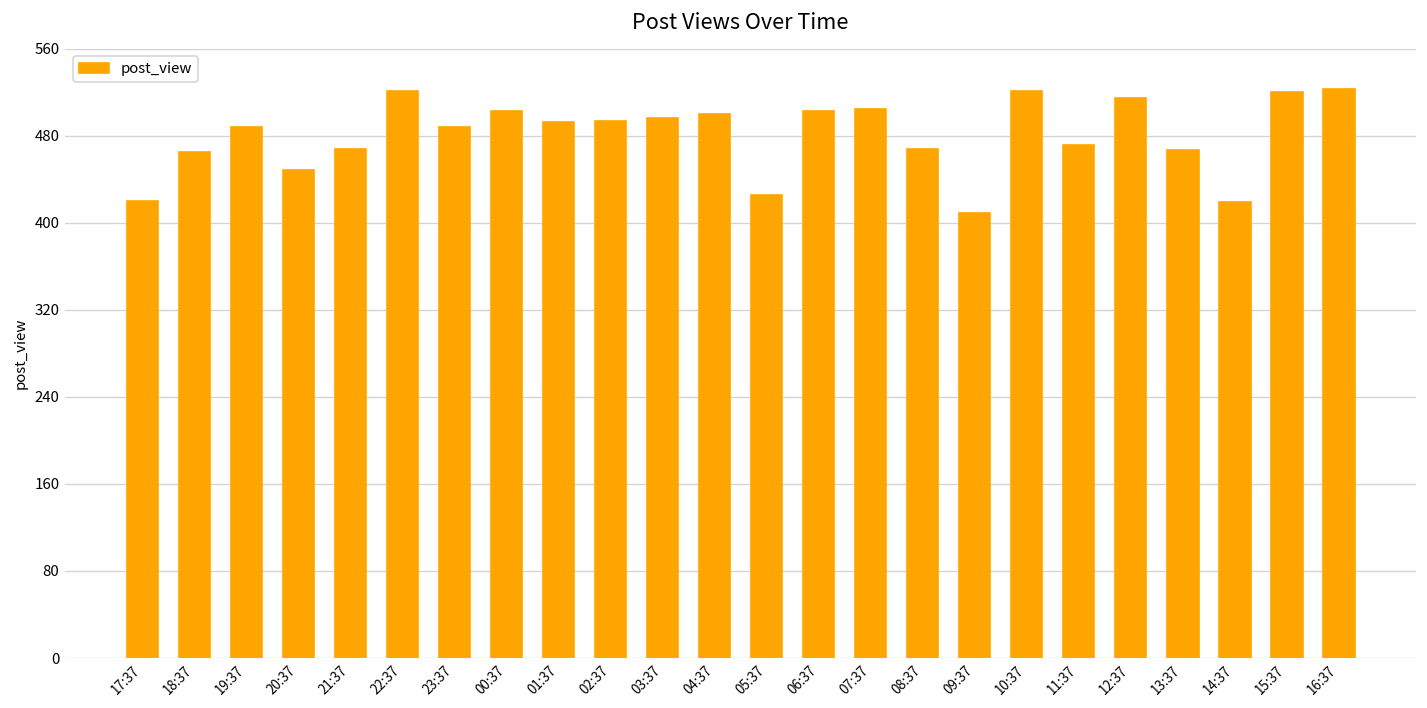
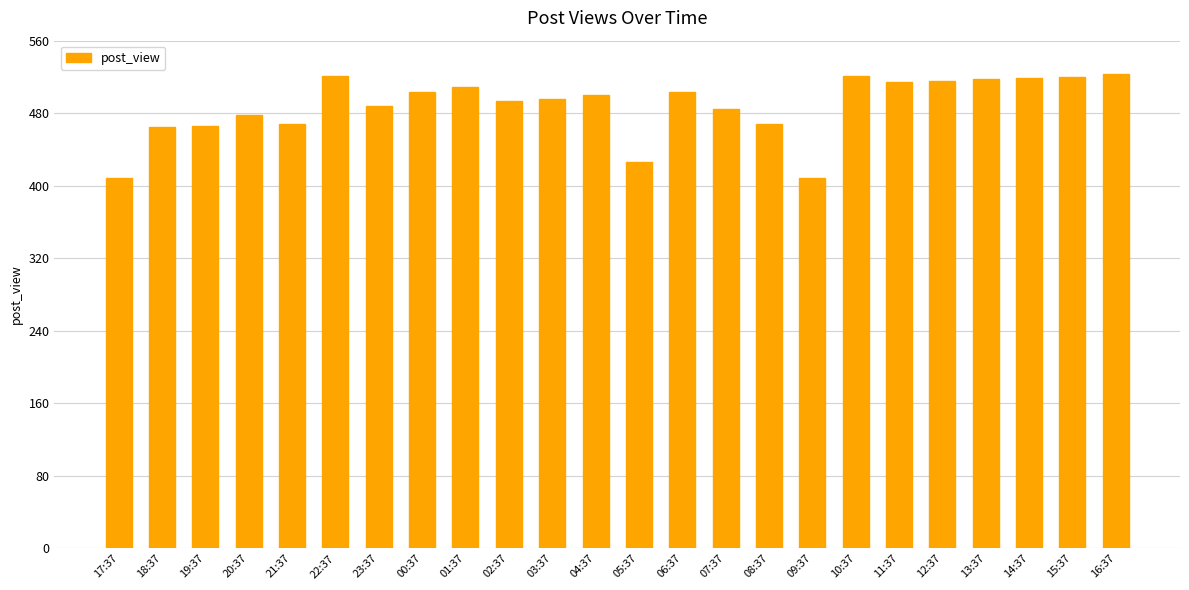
  {
-   "17:37": 420,
+   "17:37": 410,
    "18:37": 470,
-   "19:37": 490,
-   "20:37": 450,
+   "19:37": 470,
+   "20:37": 480,
    "21:37": 470,
    "22:37": 520,
    "23:37": 490,
    "00:37": 500,
-   "01:37": 490,
+   "01:37": 510,
    "02:37": 490,
    "03:37": 500,
    "04:37": 500,
    "05:37": 430,
    "06:37": 500,
-   "07:37": 510,
+   "07:37": 490,
    "08:37": 470,
    "09:37": 410,
    "10:37": 520,
-   "11:37": 470,
+   "11:37": 510,
    "12:37": 520,
-   "13:37": 470,
-   "14:37": 420,
+   "13:37": 520,
+   "14:37": 520,
    "15:37": 520,
    "16:37": 520
  }
